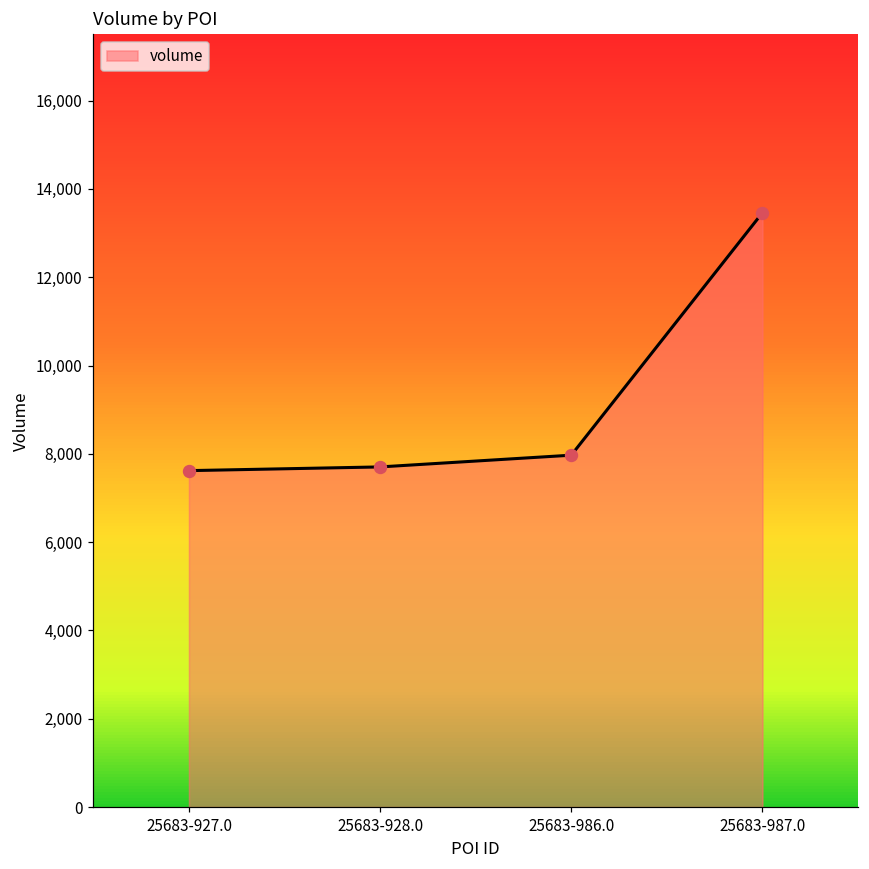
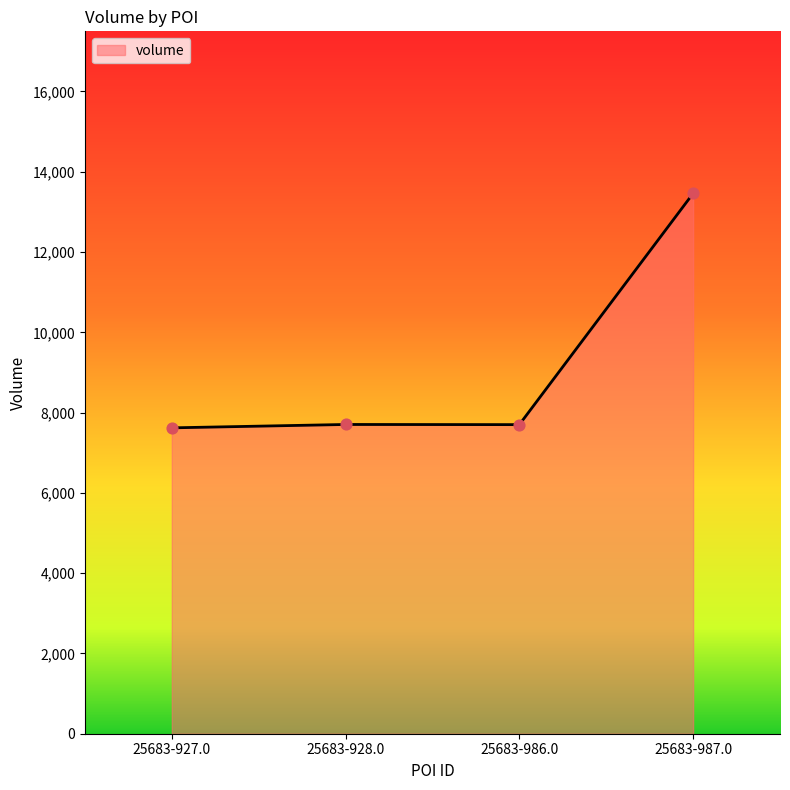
  {
    "25683-927.0": "7,600",
    "25683-928.0": "7,700",
-   "25683-986.0": "8,000",
+   "25683-986.0": "7,700",
    "25683-987.0": "13,500"
  }
